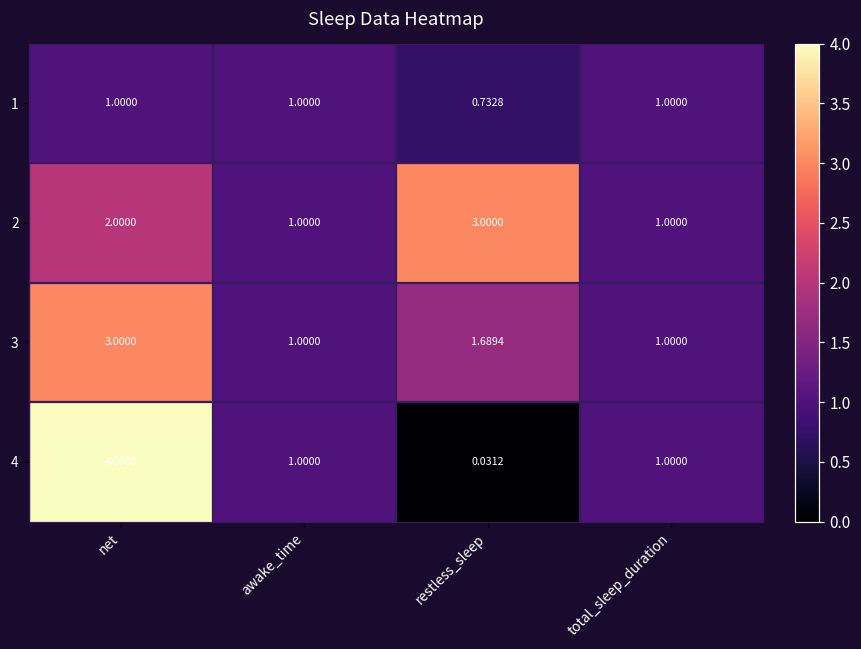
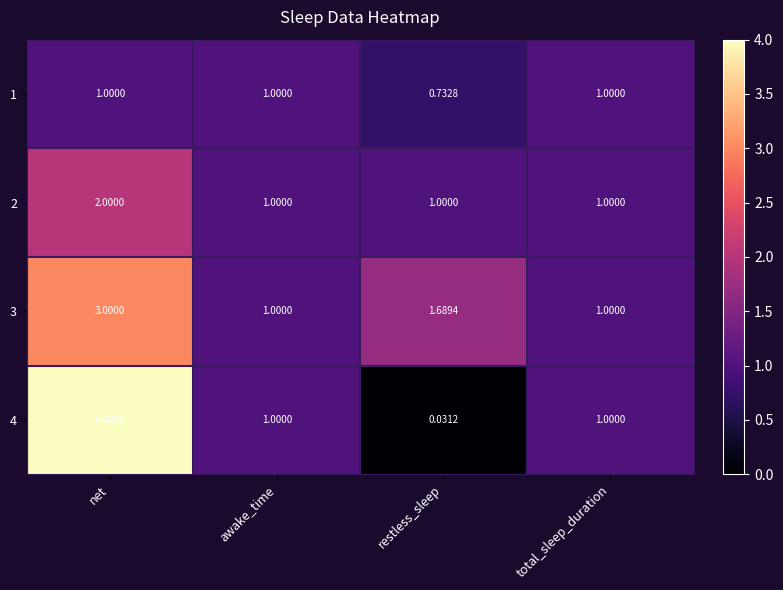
  {
    "1": {
      "net": 1.0000,
      "awake_time": 1.0000,
      "restless_sleep": 0.7328,
      "total_sleep_duration": 1.0000
    },
    "2": {
      "net": 2.0000,
      "awake_time": 1.0000,
-     "restless_sleep": 3.0000,
+     "restless_sleep": 1.0000,
      "total_sleep_duration": 1.0000
    },
    "3": {
      "net": 3.0000,
      "awake_time": 1.0000,
      "restless_sleep": 1.6894,
      "total_sleep_duration": 1.0000
    },
    "4": {
      "net": 4.0000,
      "awake_time": 1.0000,
      "restless_sleep": 0.0312,
      "total_sleep_duration": 1.0000
    }
  }
